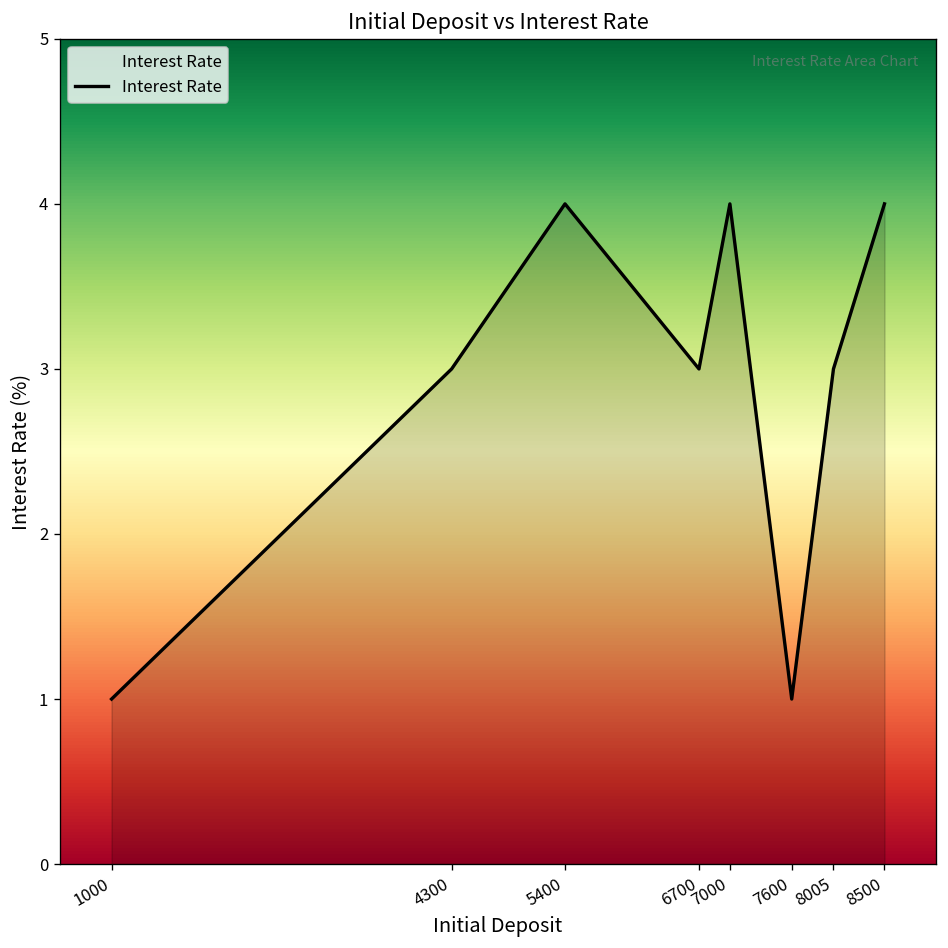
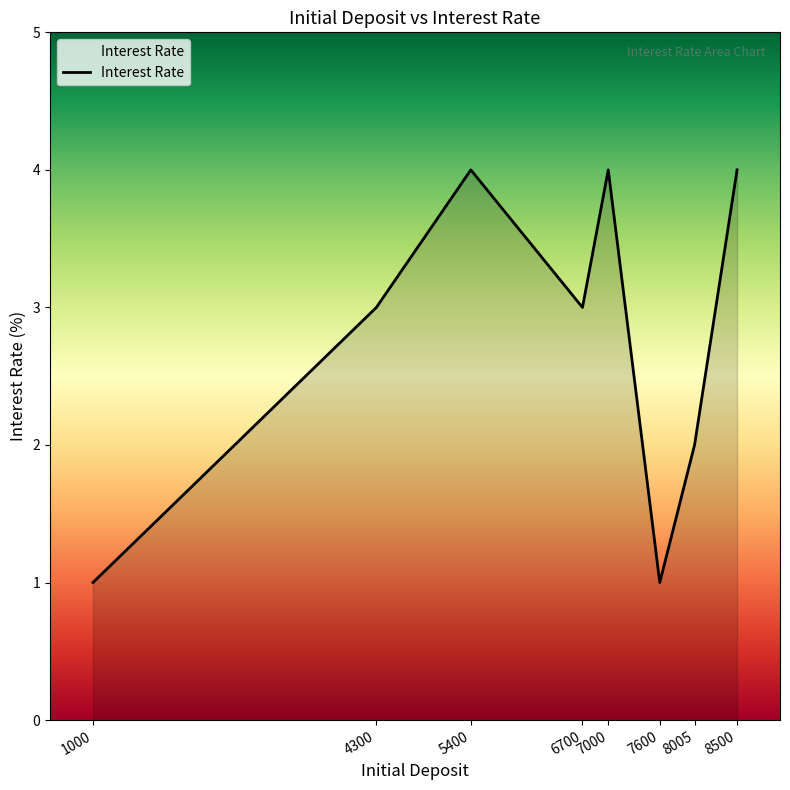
  {
    "1000": 1,
    "4300": 3,
    "5400": 4,
    "6700": 3,
    "7000": 4,
    "7600": 1,
-   "8005": 3,
+   "8005": 2,
    "8500": 4
  }
